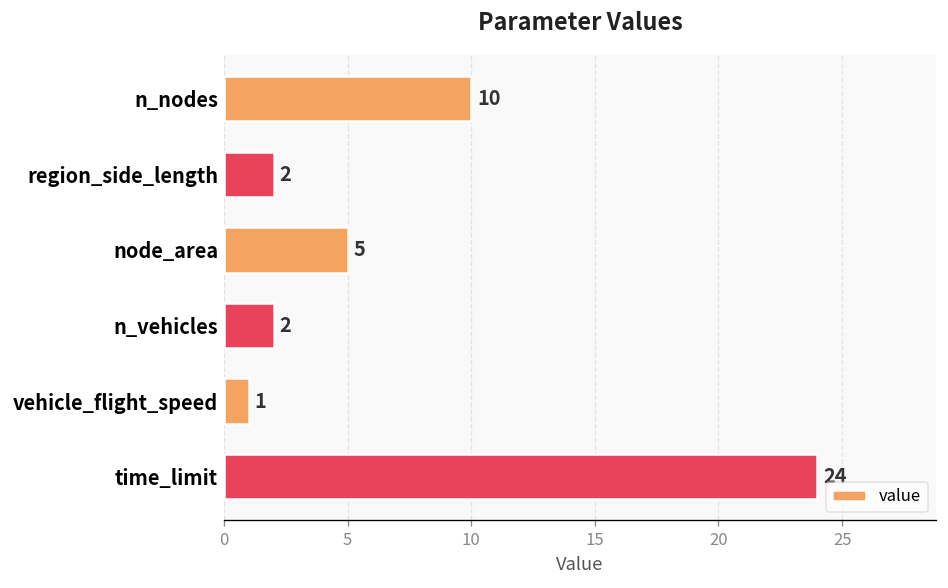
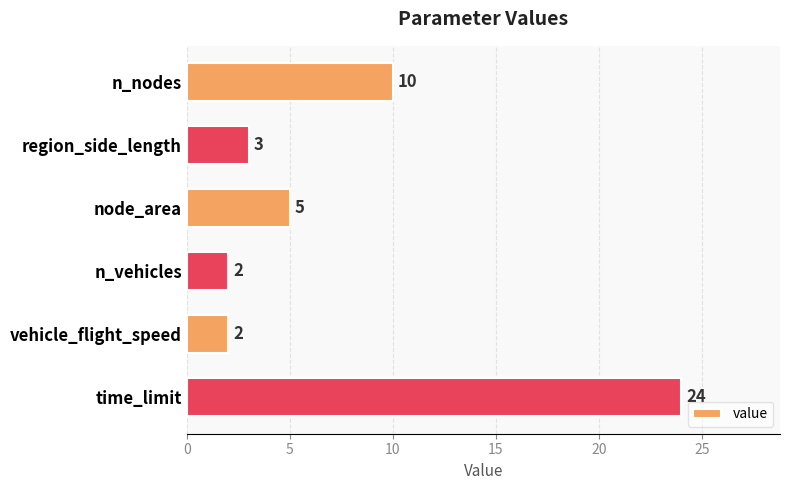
  {
    "n_nodes": 10,
-   "region_side_length": 2,
+   "region_side_length": 3,
    "node_area": 5,
    "n_vehicles": 2,
-   "vehicle_flight_speed": 1
+   "vehicle_flight_speed": 2
  }
